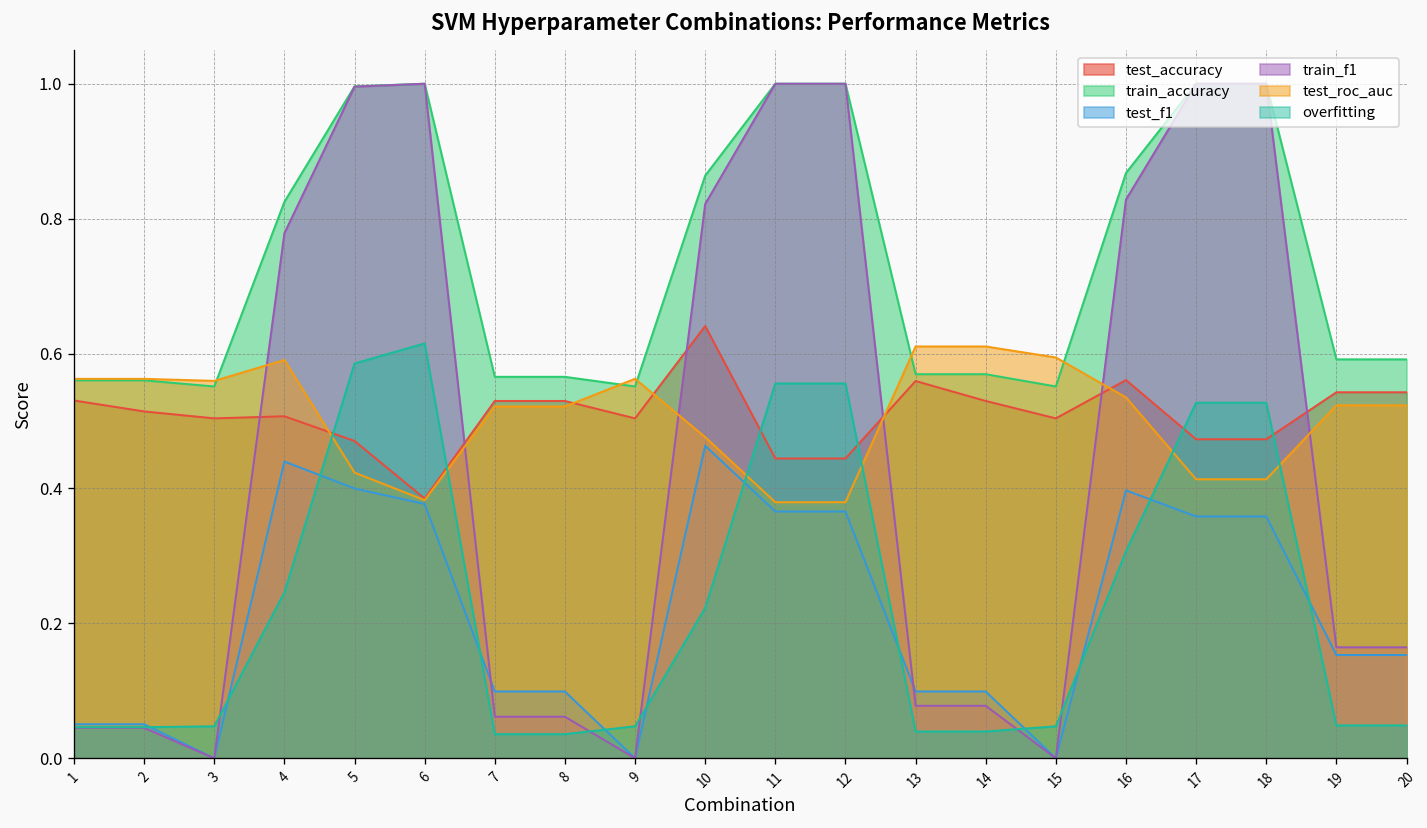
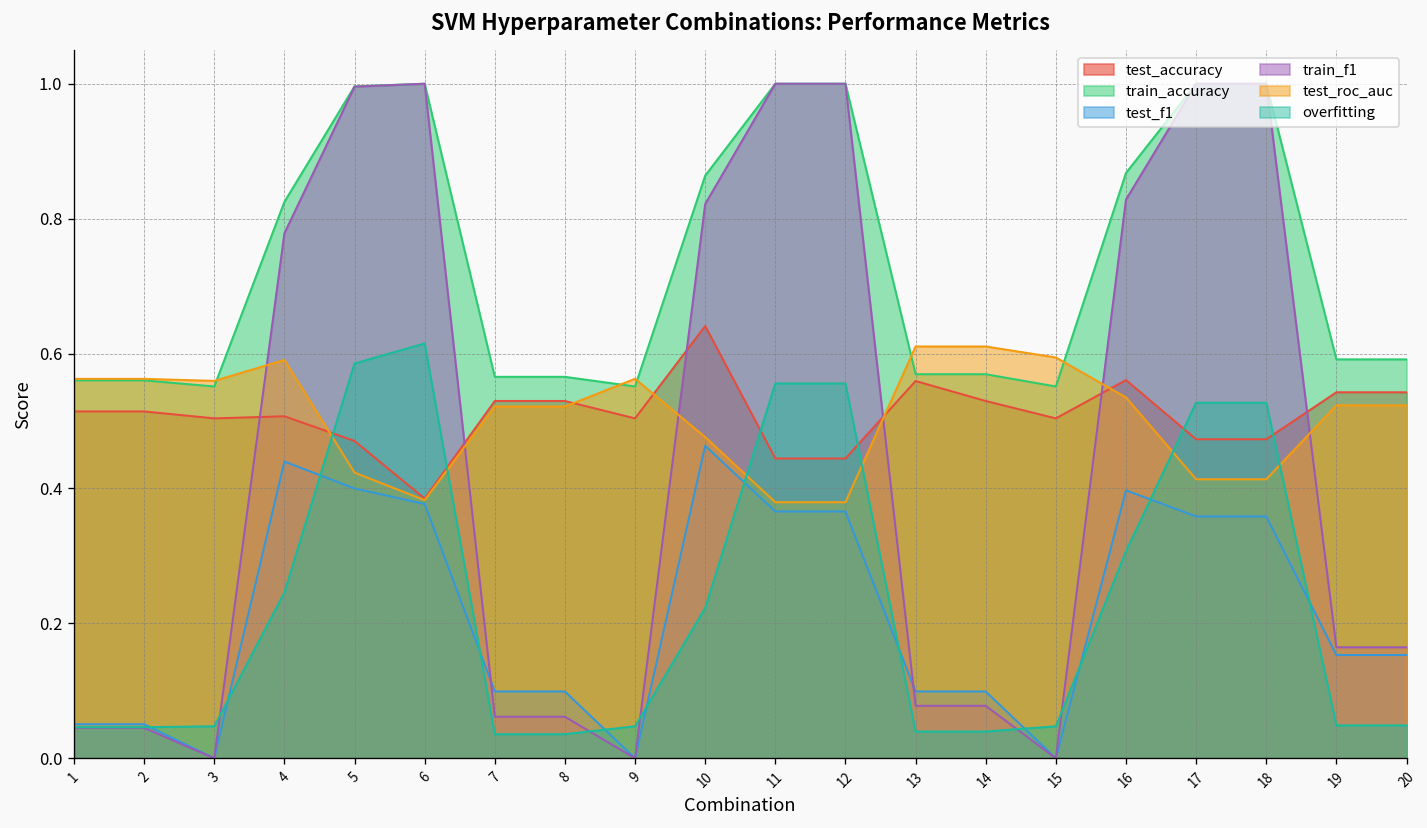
  {
    "test_accuracy": {
-     "1": 0.53,
+     "1": 0.51,
      "2": 0.51,
      "3": 0.50,
      "4": 0.51,
      "5": 0.47,
      "7": 0.53,
      "8": 0.53,
      "9": 0.50,
      "10": 0.64,
      "11": 0.44,
      "12": 0.44,
      "13": 0.56,
      "14": 0.53,
      "15": 0.50,
      "16": 0.56,
      "17": 0.47,
      "18": 0.47,
      "19": 0.54,
      "20": 0.54
    },
    "train_f1": {
      "4": 0.78,
      "7": 0.06,
      "8": 0.06,
      "10": 0.82,
      "13": 0.08,
      "14": 0.08,
      "16": 0.83,
      "19": 0.16,
      "20": 0.16
    },
    "test_roc_auc": {
      "3": 0.56,
      "4": 0.59,
      "5": 0.42,
      "7": 0.52,
      "8": 0.52,
      "9": 0.56,
      "10": 0.48,
      "11": 0.38,
      "12": 0.38,
      "13": 0.61,
      "14": 0.61,
      "15": 0.59,
      "16": 0.54,
      "17": 0.41,
      "18": 0.41,
      "19": 0.52,
      "20": 0.52
    }
  }
